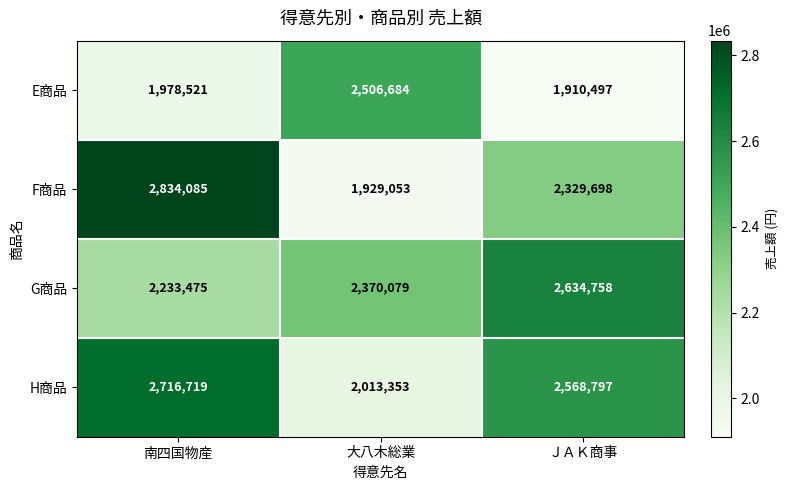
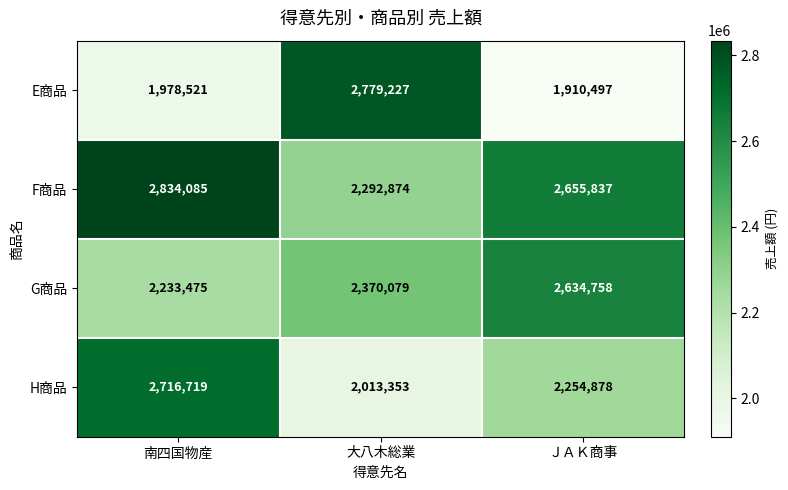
  {
    "E商品": {
      "南四国物産": "1,978,521",
-     "大八木総業": "2,506,684",
+     "大八木総業": "2,779,227",
      "ＪＡＫ商事": "1,910,497"
    },
    "F商品": {
      "南四国物産": "2,834,085",
-     "大八木総業": "1,929,053",
-     "ＪＡＫ商事": "2,329,698"
+     "大八木総業": "2,292,874",
+     "ＪＡＫ商事": "2,655,837"
    },
    "G商品": {
      "南四国物産": "2,233,475",
      "大八木総業": "2,370,079",
      "ＪＡＫ商事": "2,634,758"
    },
    "H商品": {
      "南四国物産": "2,716,719",
      "大八木総業": "2,013,353",
-     "ＪＡＫ商事": "2,568,797"
+     "ＪＡＫ商事": "2,254,878"
    }
  }
